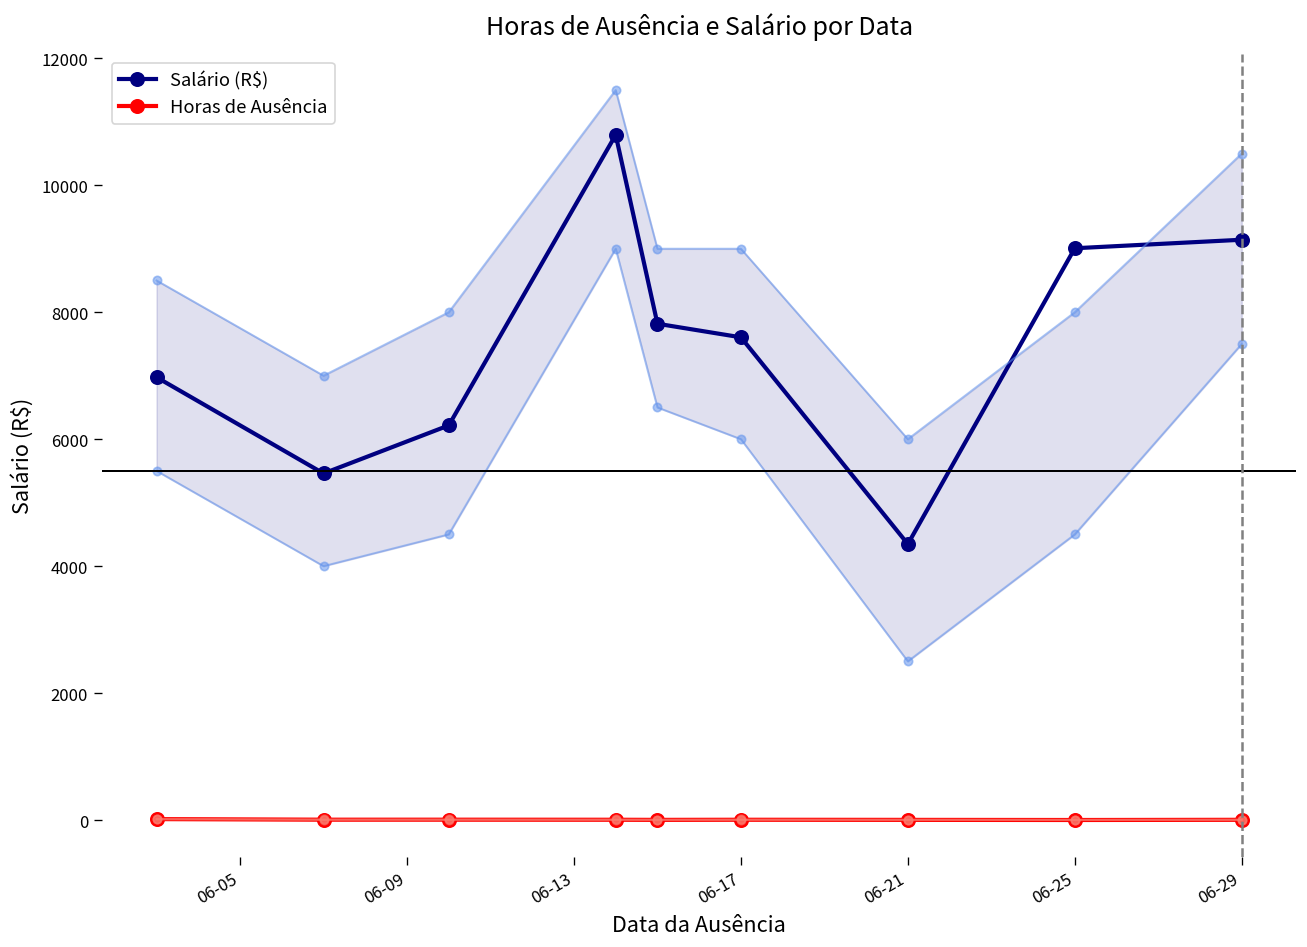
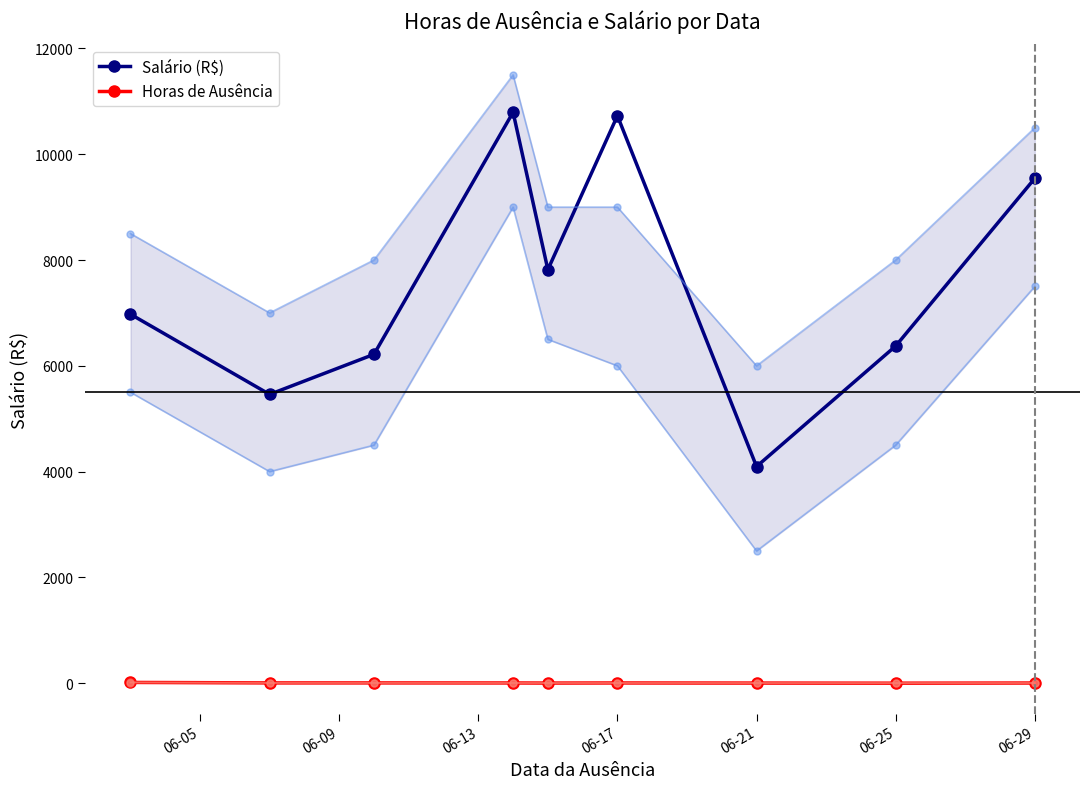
  {
    "Salário (R$)": {
-     "06-17": 7600,
-     "06-21": 4300,
-     "06-25": 9000,
-     "06-29": 9100
+     "06-17": 10700,
+     "06-21": 4100,
+     "06-25": 6400,
+     "06-29": 9500
    }
  }
